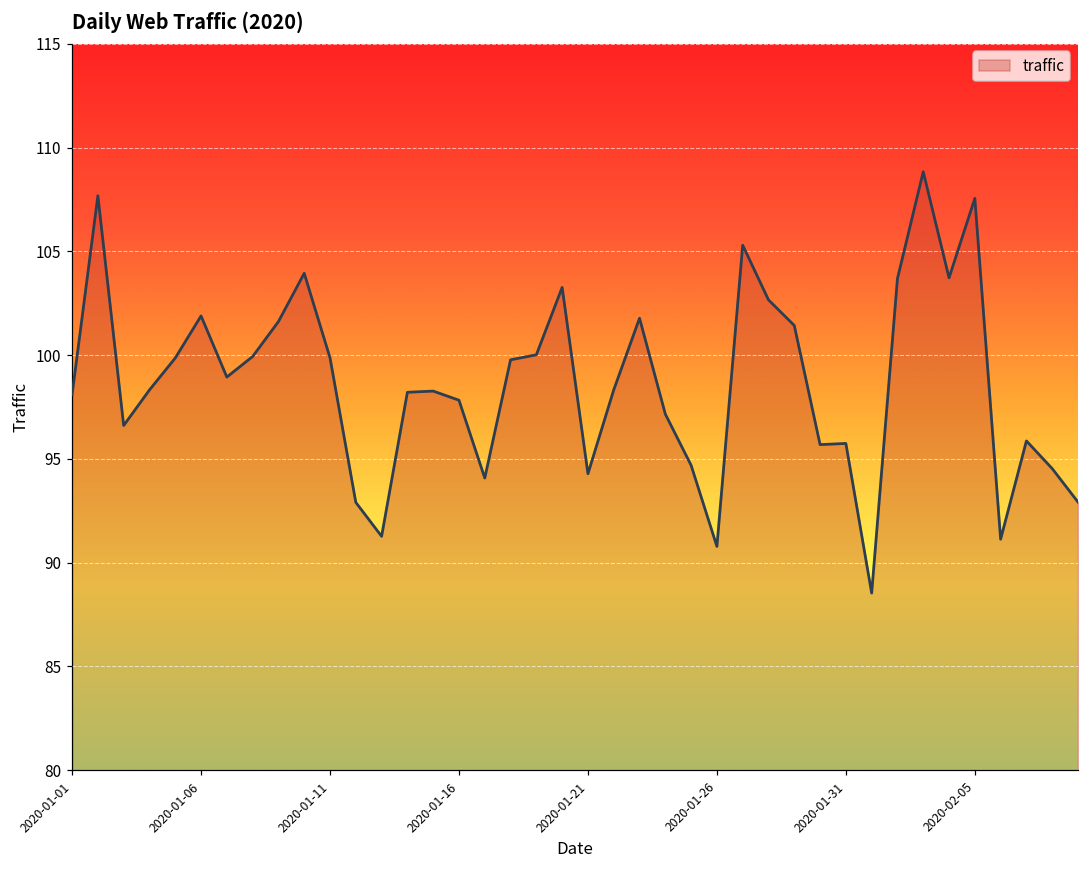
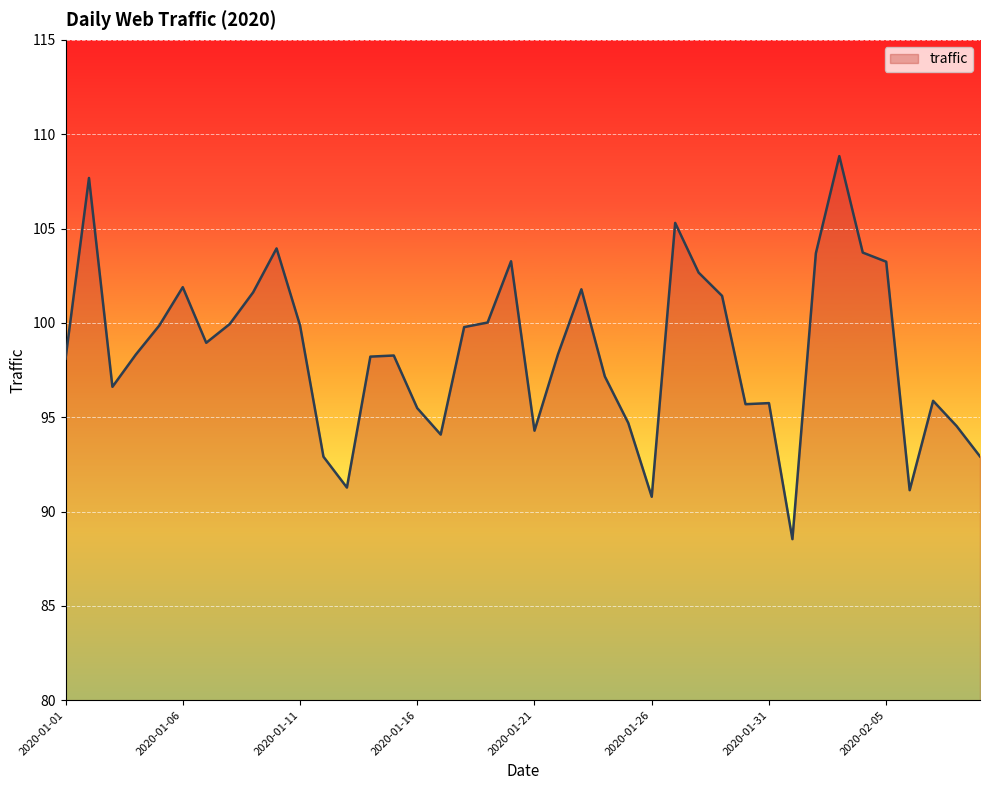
  {
    "2020-01-01": 98.1,
    "2020-01-06": 101.9,
    "2020-01-11": 99.9,
-   "2020-01-16": 97.8,
+   "2020-01-16": 95.5,
    "2020-01-21": 94.3,
    "2020-01-26": 90.8,
    "2020-01-31": 95.7,
-   "2020-02-05": 107.6
+   "2020-02-05": 103.2
  }
